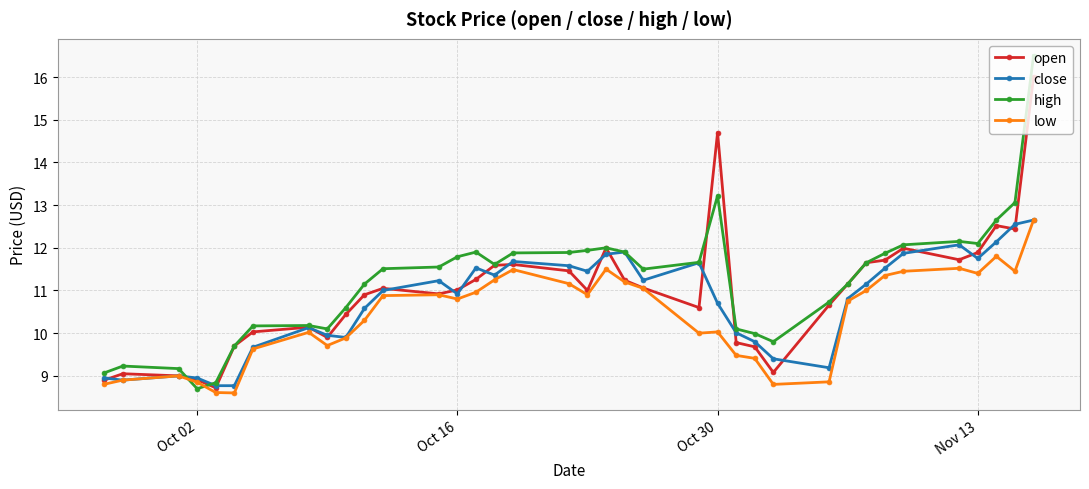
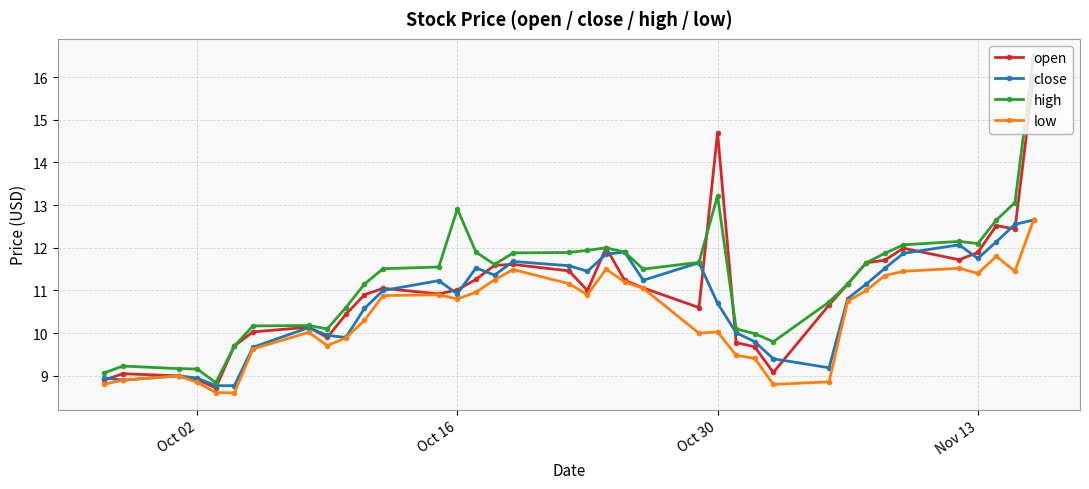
  {
    "open": {
      "Oct 16": 11.0,
      "Oct 30": 14.7,
      "Nov 13": 11.9
    },
    "close": {
      "Oct 16": 10.9,
      "Oct 30": 10.7,
      "Nov 13": 11.8
    },
    "high": {
-     "Oct 02": 8.7,
-     "Oct 16": 11.8,
+     "Oct 02": 9.2,
+     "Oct 16": 12.9,
      "Oct 30": 13.2,
      "Nov 13": 12.1
    },
    "low": {
      "Oct 02": 8.9,
      "Oct 16": 10.8,
      "Oct 30": 10.0,
      "Nov 13": 11.4
    }
  }
